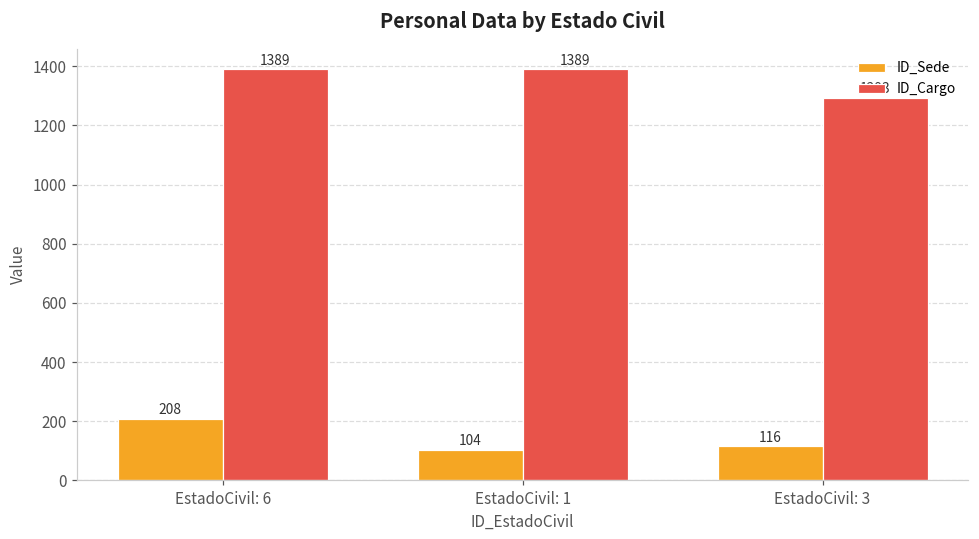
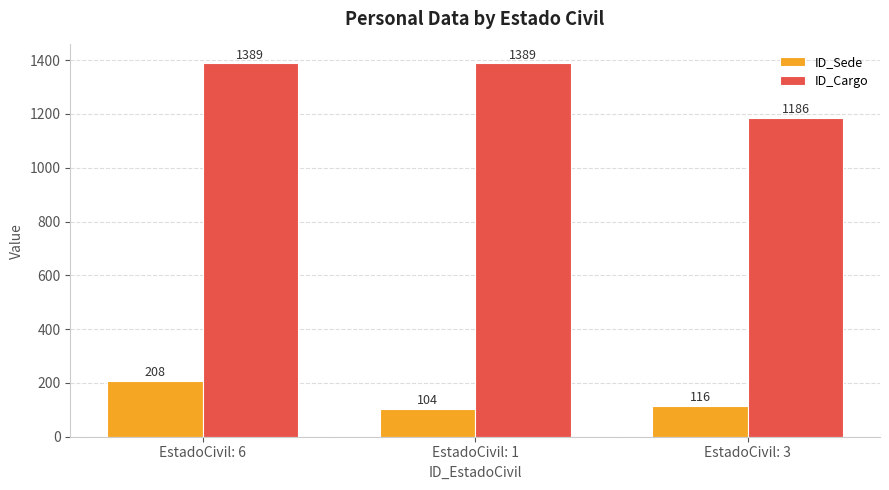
  {
    "ID_Sede": {
      "EstadoCivil: 6": 208,
      "EstadoCivil: 1": 104,
      "EstadoCivil: 3": 116
    },
    "ID_Cargo": {
      "EstadoCivil: 6": 1389,
      "EstadoCivil: 1": 1389,
-     "EstadoCivil: 3": 1293
+     "EstadoCivil: 3": 1186
    }
  }
